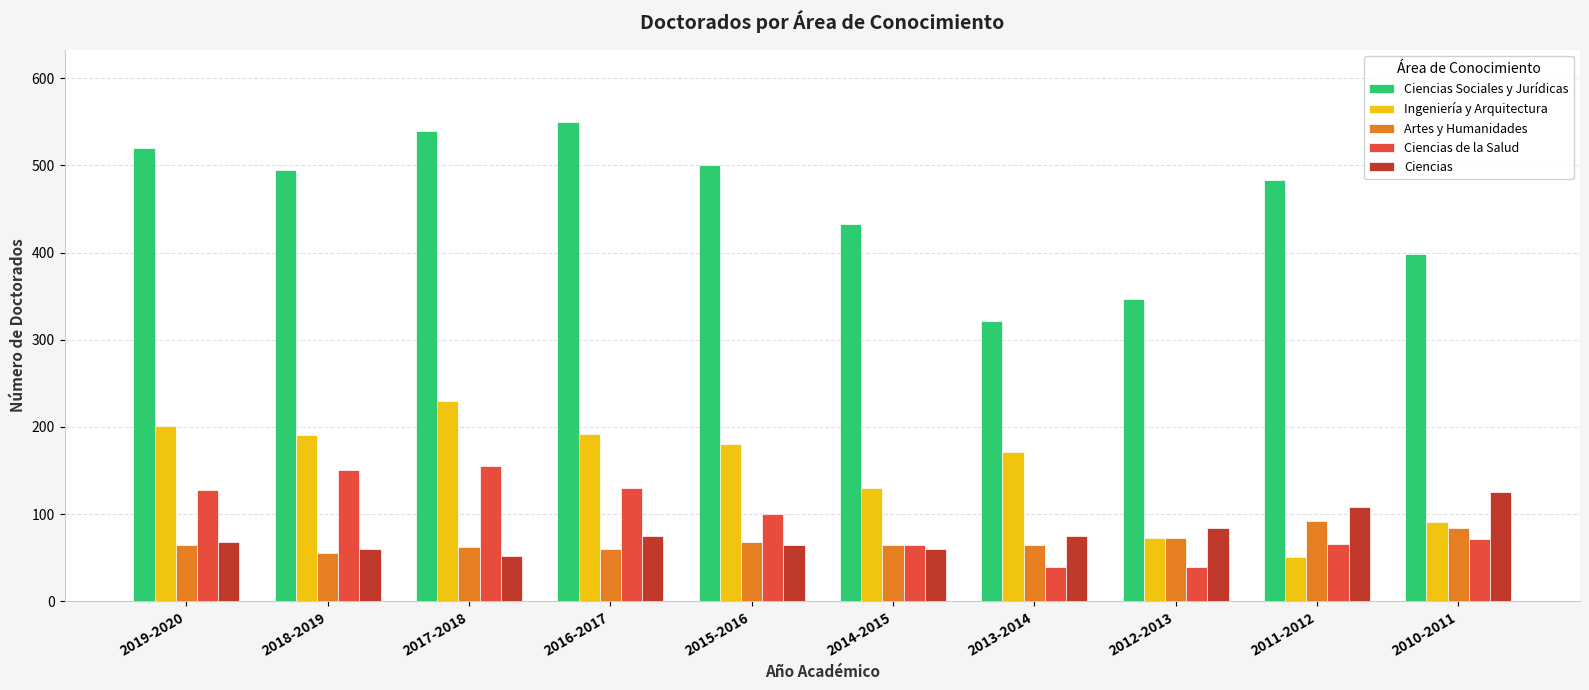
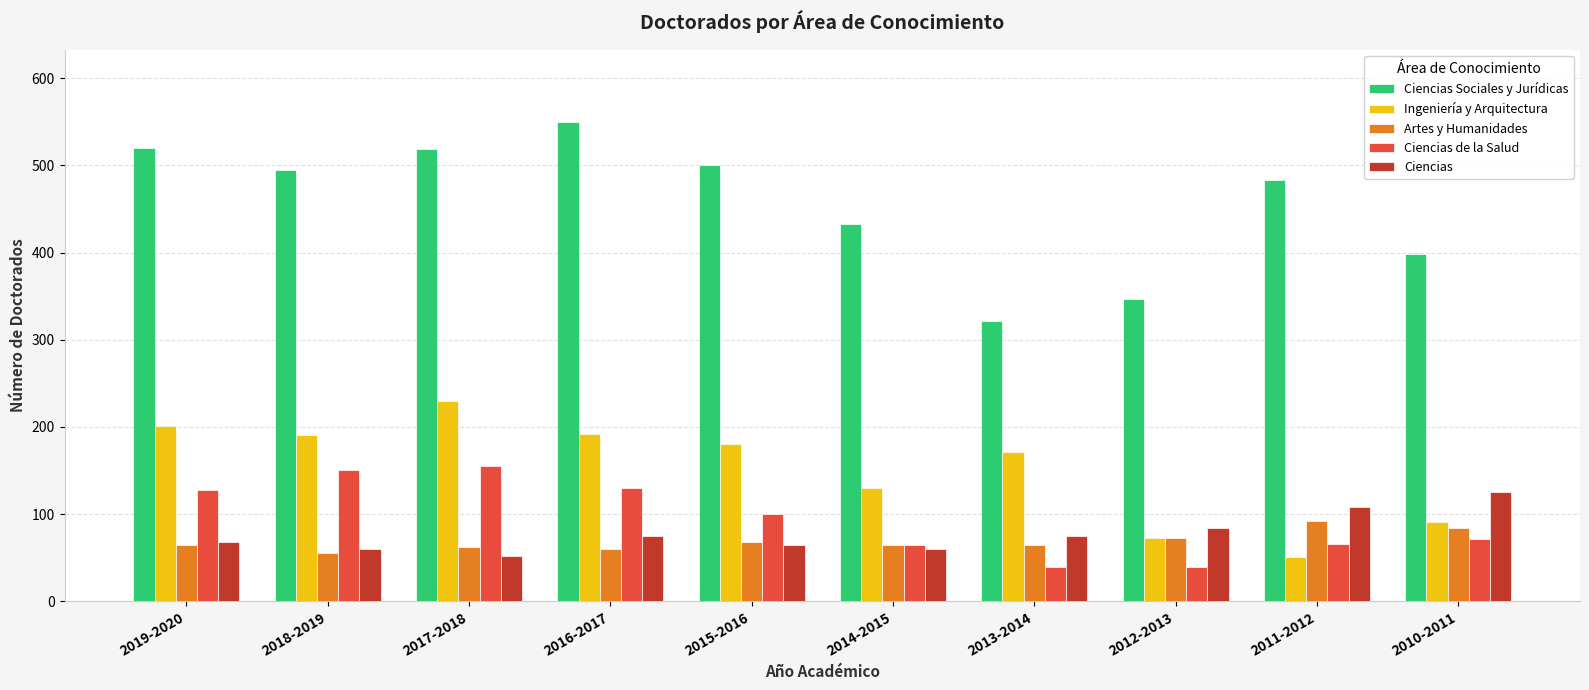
  {
    "Ciencias Sociales y Jurídicas": {
      "2019-2020": 520,
      "2018-2019": 500,
-     "2017-2018": 540,
+     "2017-2018": 520,
      "2016-2017": 550,
      "2015-2016": 500,
      "2014-2015": 430,
      "2013-2014": 320,
      "2012-2013": 350,
      "2011-2012": 480,
      "2010-2011": 400
    },
    "Ingeniería y Arquitectura": {
      "2019-2020": 200,
      "2018-2019": 190,
      "2017-2018": 230,
      "2016-2017": 190,
      "2015-2016": 180,
      "2014-2015": 130,
      "2013-2014": 170,
      "2012-2013": 70,
      "2011-2012": 50,
      "2010-2011": 90
    }
  }
